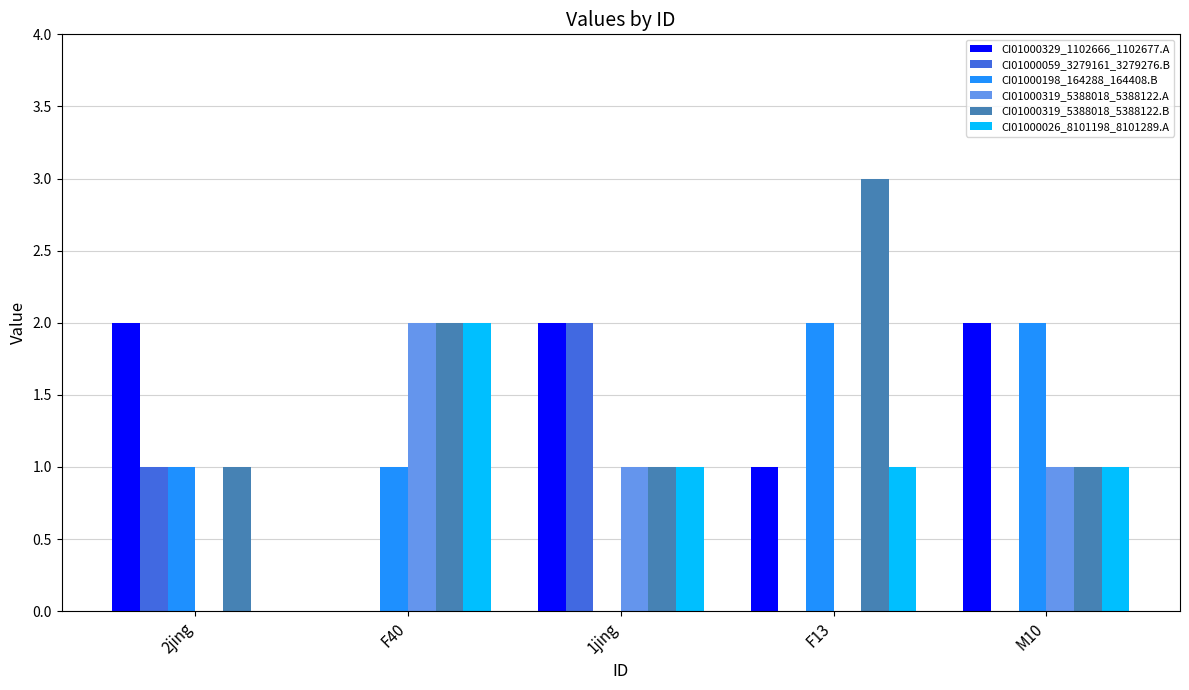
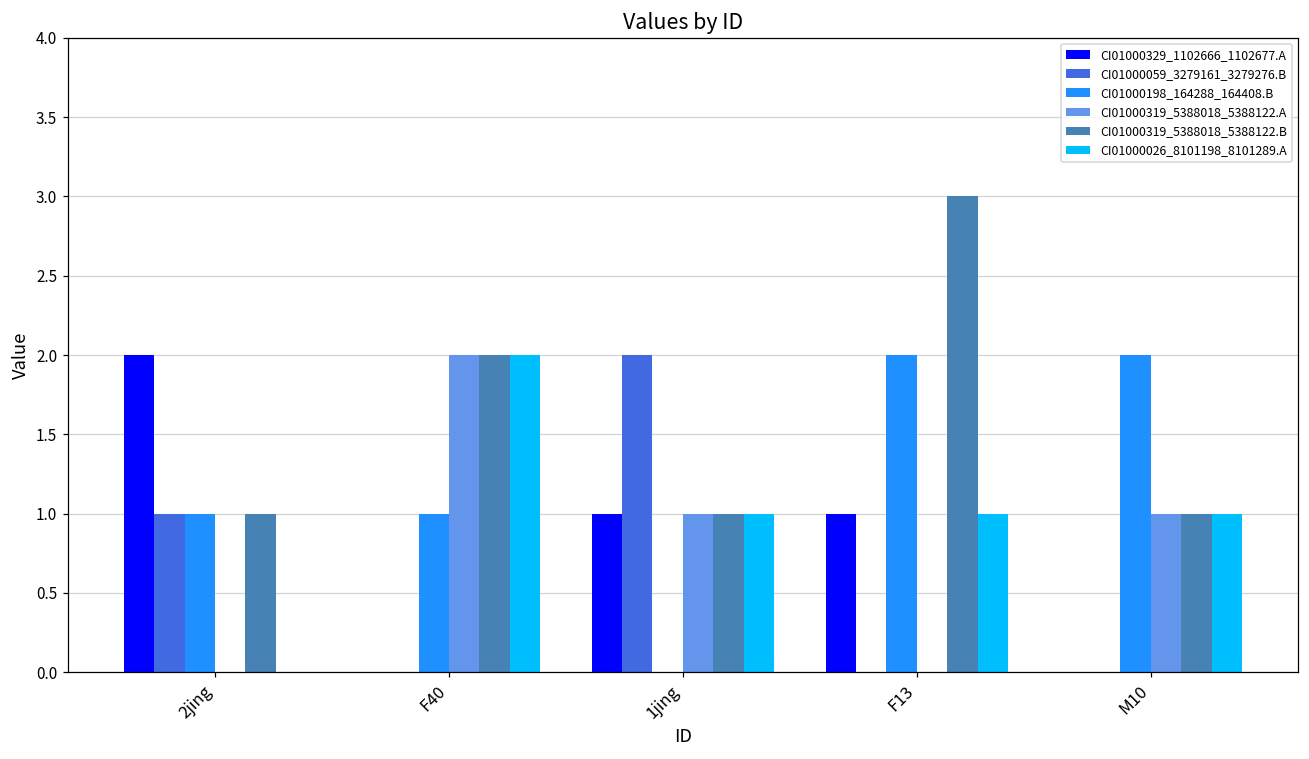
  {
    "CI01000329_1102666_1102677.A": {
      "2jing": 2,
      "F40": 0,
-     "1jing": 2,
+     "1jing": 1,
      "F13": 1,
-     "M10": 2
+     "M10": 0
    }
  }
